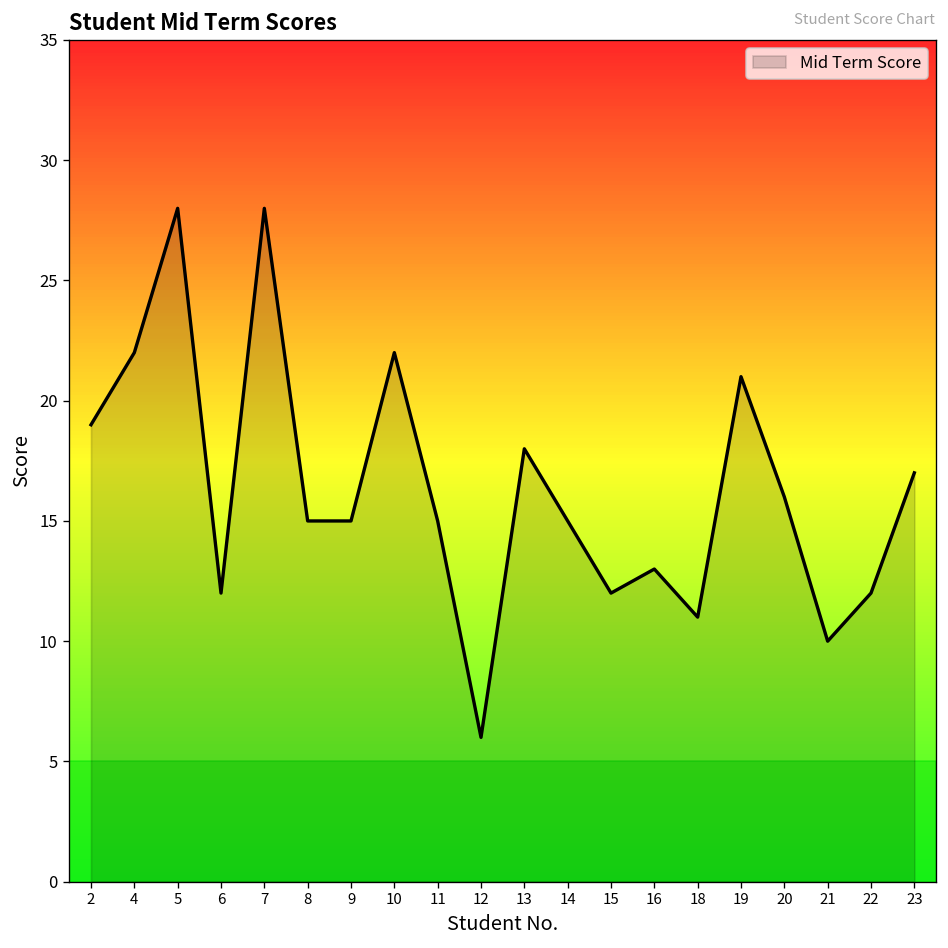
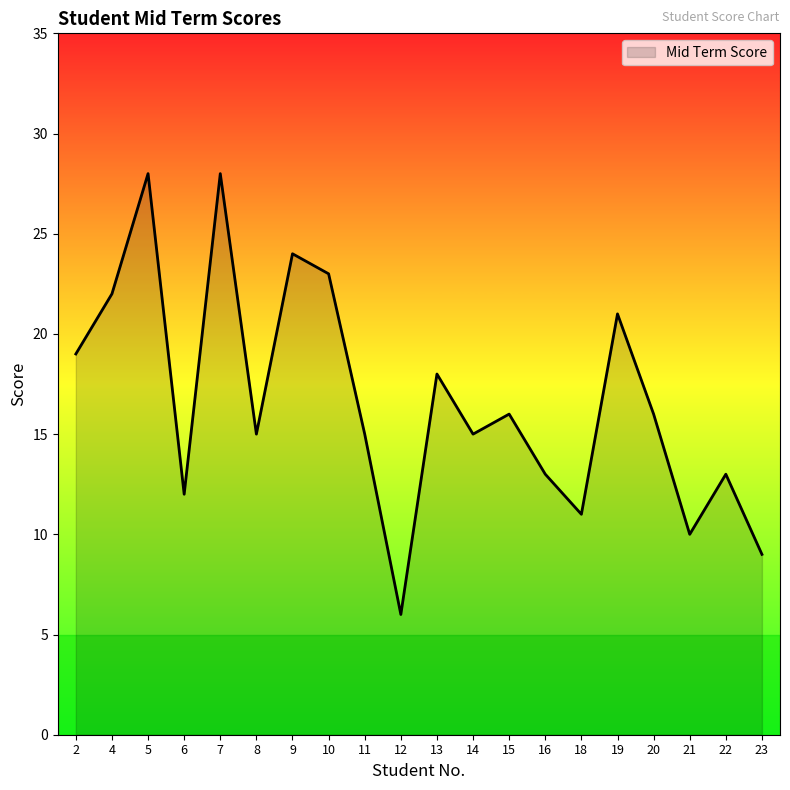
  {
    "2": 19,
    "4": 22,
    "5": 28,
    "6": 12,
    "7": 28,
    "8": 15,
-   "9": 15,
-   "10": 22,
+   "9": 24,
+   "10": 23,
    "11": 15,
    "12": 6,
    "13": 18,
    "14": 15,
-   "15": 12,
+   "15": 16,
    "16": 13,
    "18": 11,
    "19": 21,
    "20": 16,
    "21": 10,
-   "22": 12,
-   "23": 17
+   "22": 13,
+   "23": 9
  }
